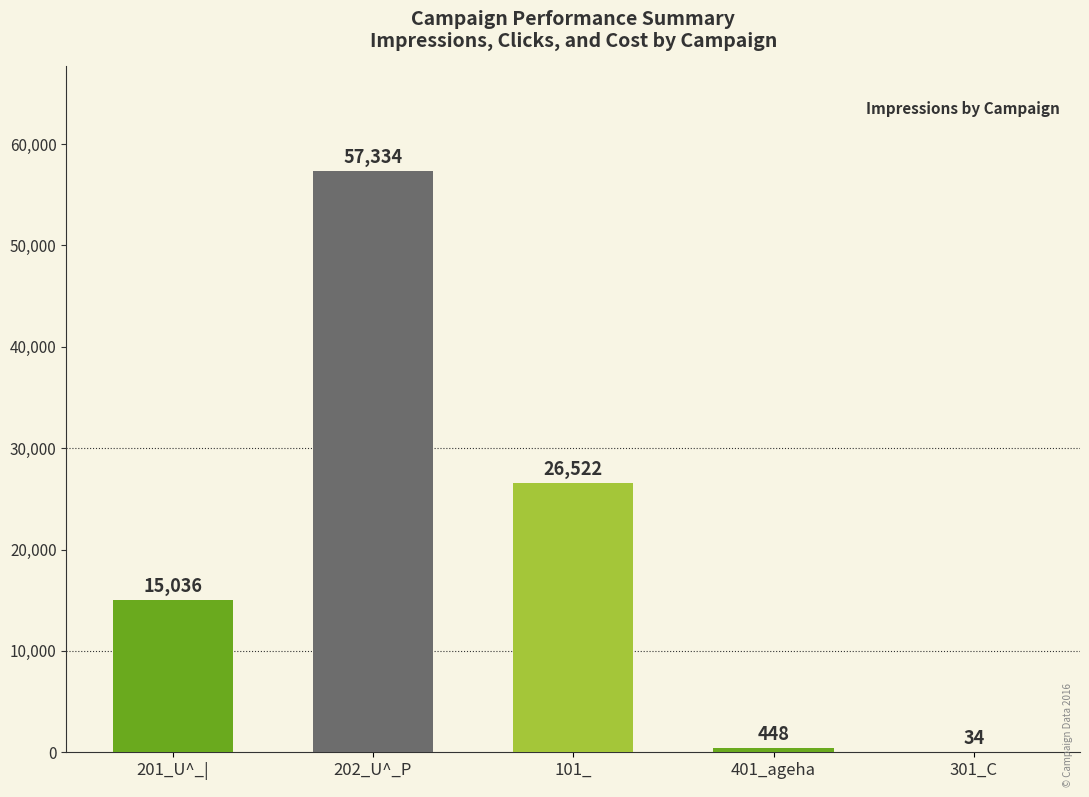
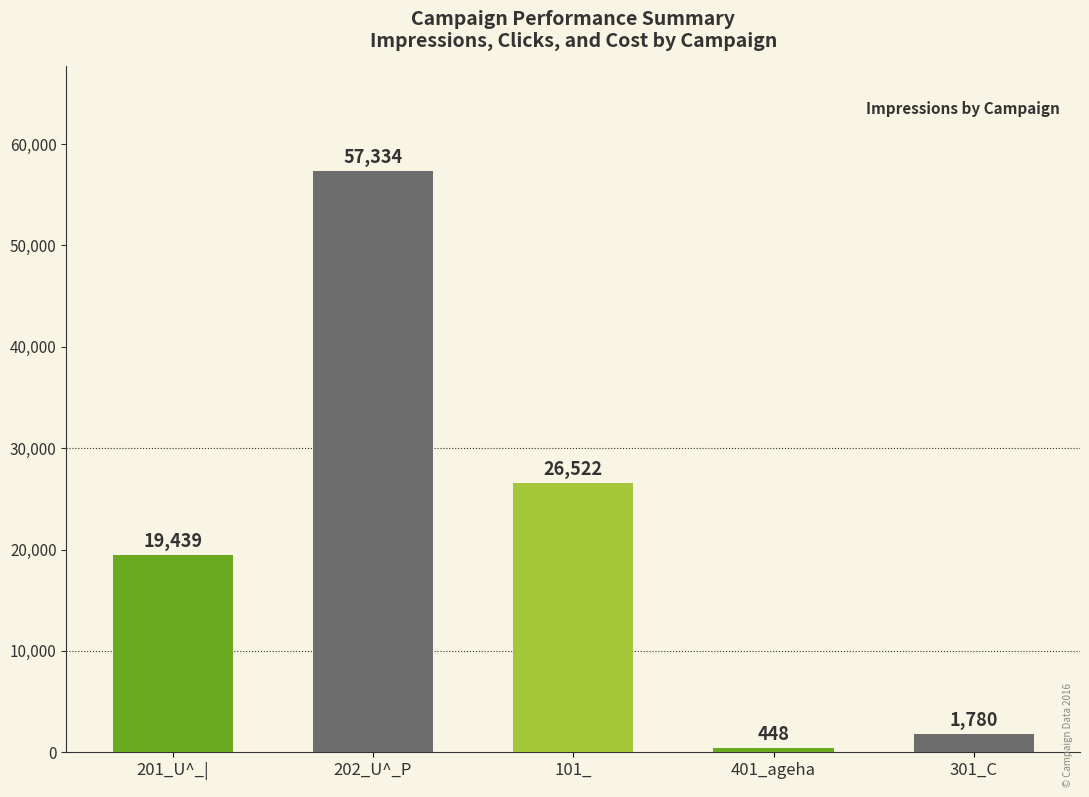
  {
-   "201_U^_|": "15,036",
+   "201_U^_|": "19,439",
    "202_U^_P": "57,334",
    "101_": "26,522",
    "401_ageha": "448",
-   "301_C": "34"
+   "301_C": "1,780"
  }
